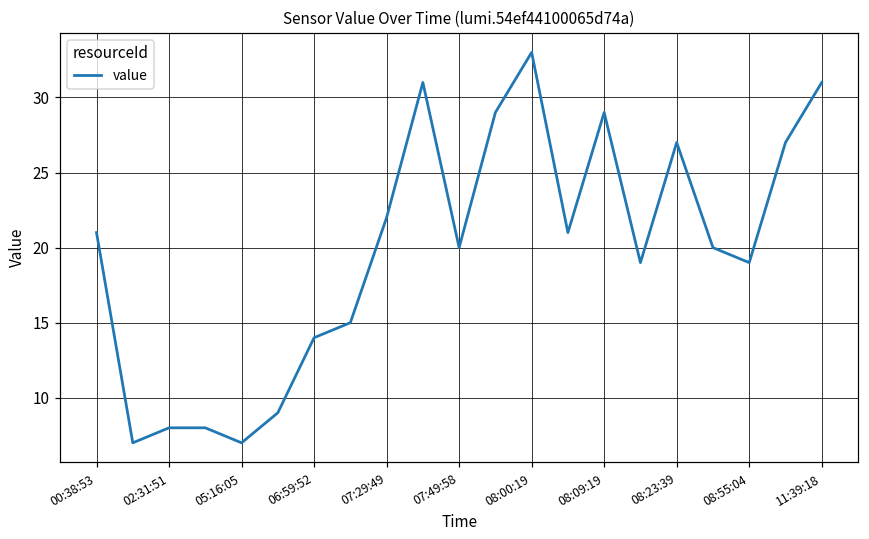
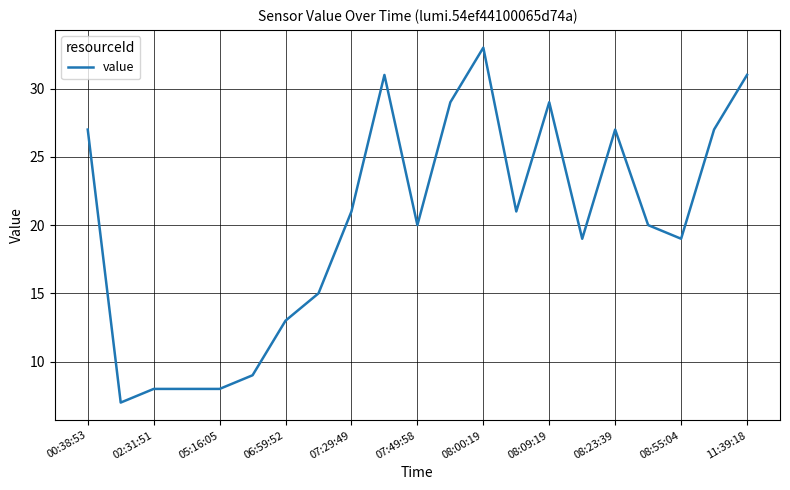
  {
-   "00:38:53": 21,
+   "00:38:53": 27,
    "02:31:51": 8,
-   "05:16:05": 7,
-   "06:59:52": 14,
-   "07:29:49": 22,
+   "05:16:05": 8,
+   "06:59:52": 13,
+   "07:29:49": 21,
    "07:49:58": 20,
    "08:00:19": 33,
    "08:09:19": 29,
    "08:23:39": 27,
    "08:55:04": 19,
    "11:39:18": 31
  }
